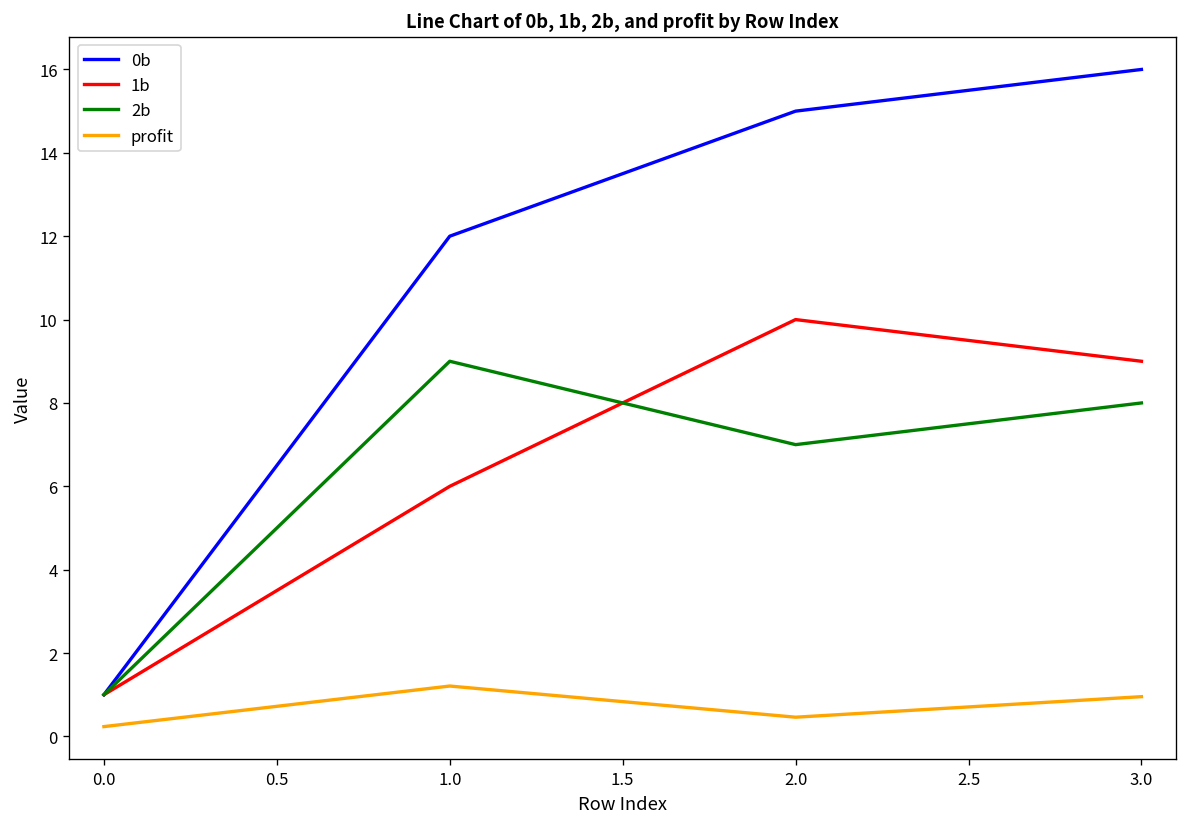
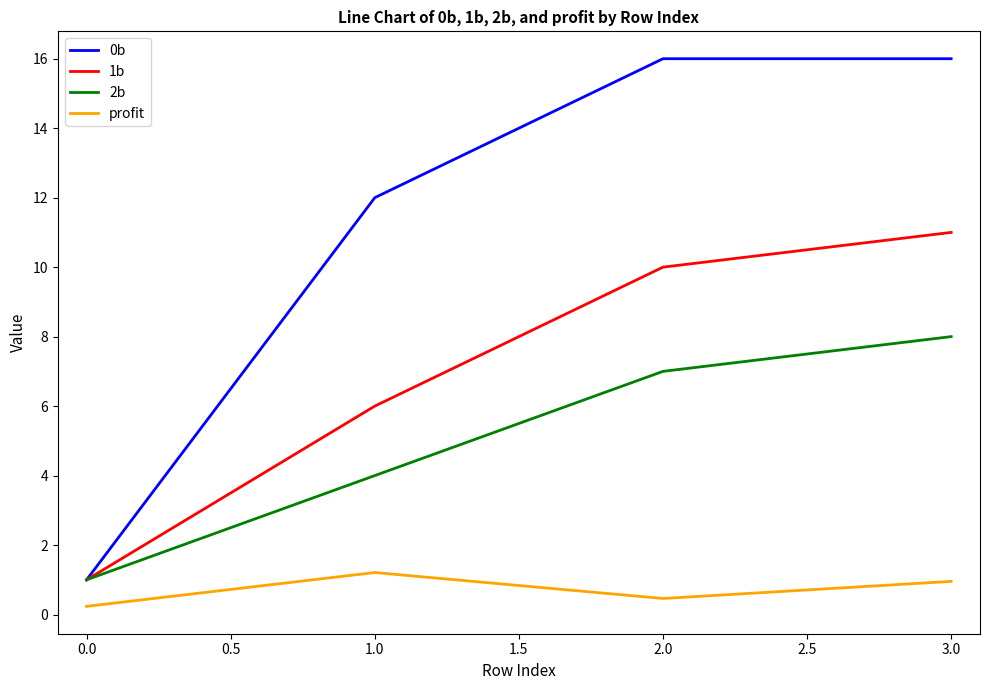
  {
    "0b": {
      "1.0": 12,
-     "2.0": 15,
+     "2.0": 16,
      "3.0": 16
    },
    "1b": {
      "1.0": 6,
      "2.0": 10,
-     "3.0": 9
+     "3.0": 11
    },
    "2b": {
-     "1.0": 9,
+     "1.0": 4,
      "2.0": 7,
      "3.0": 8
    },
    "profit": {
      "0.0": 0.2,
      "1.0": 1.2,
      "2.0": 0.5,
      "3.0": 1
    }
  }
